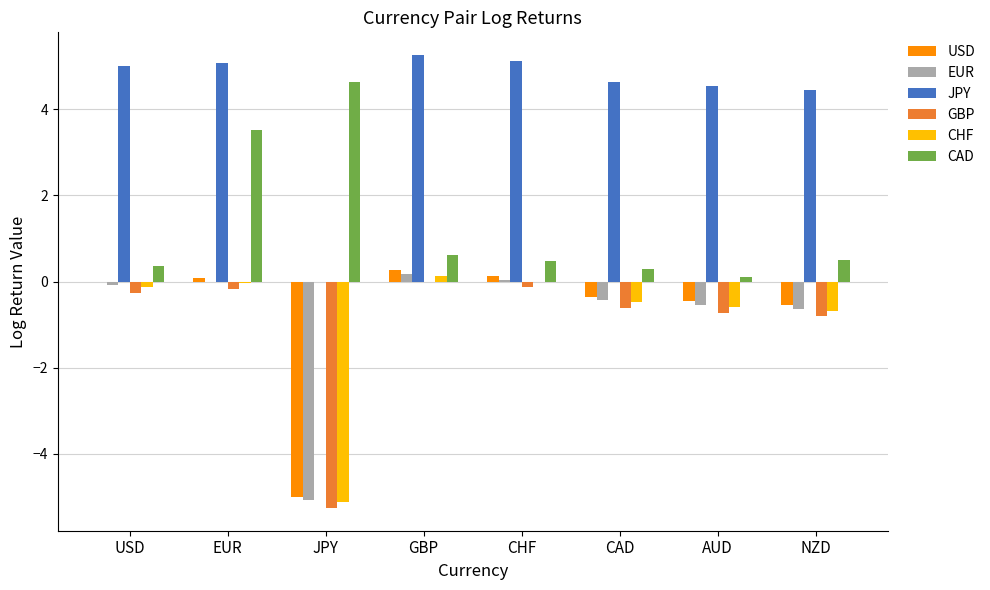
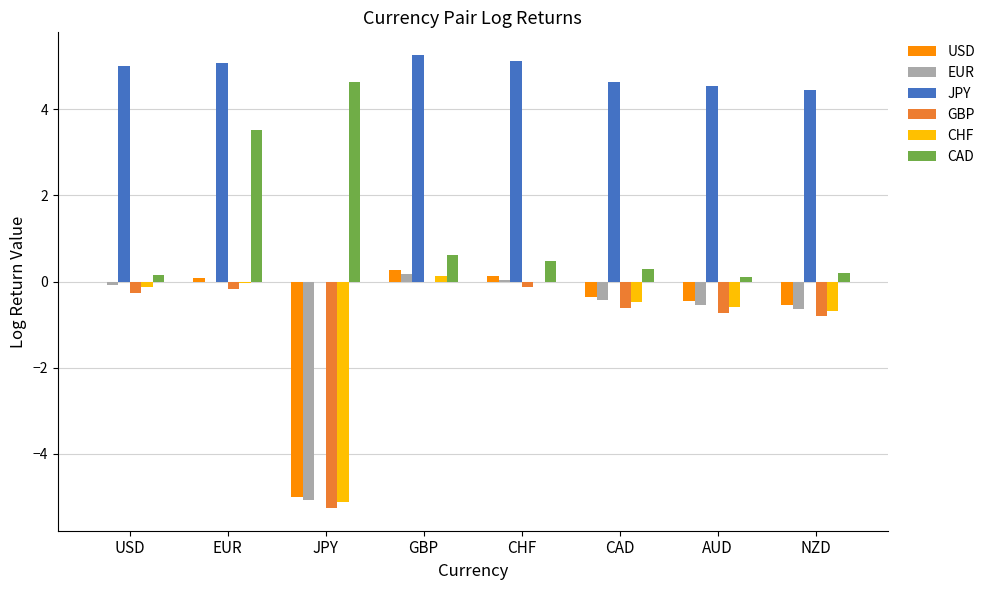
  {
    "EUR": {
      "USD": -0.1,
      "EUR": 0.0,
      "JPY": -5.1,
      "GBP": 0.2,
      "CAD": -0.4,
      "AUD": -0.5,
      "NZD": -0.6
    },
    "JPY": {
      "USD": 5.0,
      "EUR": 5.1,
      "JPY": 0.0,
      "GBP": 5.3,
      "CHF": 5.1,
      "CAD": 4.6,
      "AUD": 4.5,
      "NZD": 4.5
    },
    "CAD": {
-     "USD": 0.4,
+     "USD": 0.2,
      "EUR": 3.5,
      "JPY": 4.6,
      "GBP": 0.6,
      "CHF": 0.5,
      "CAD": 0.3,
      "AUD": 0.1,
-     "NZD": 0.5
+     "NZD": 0.2
    }
  }
